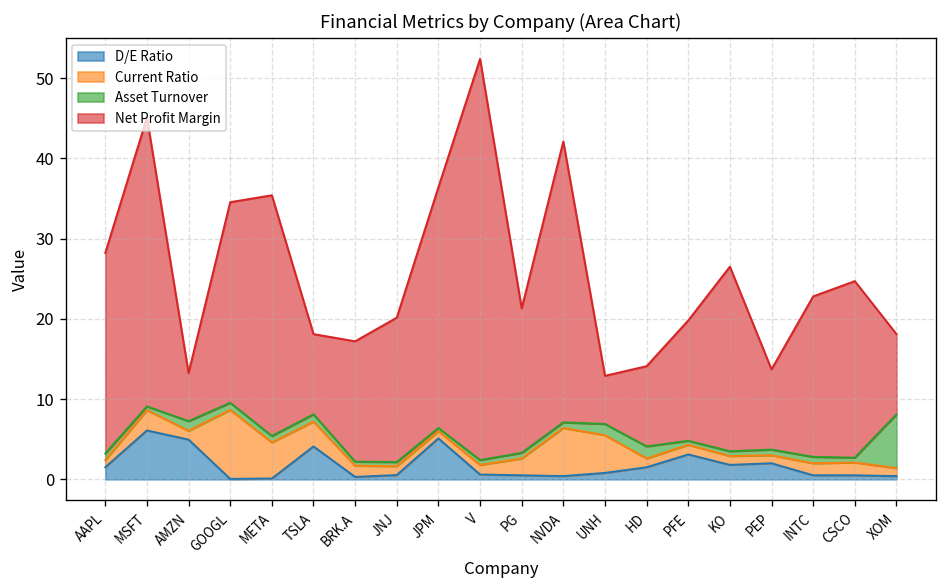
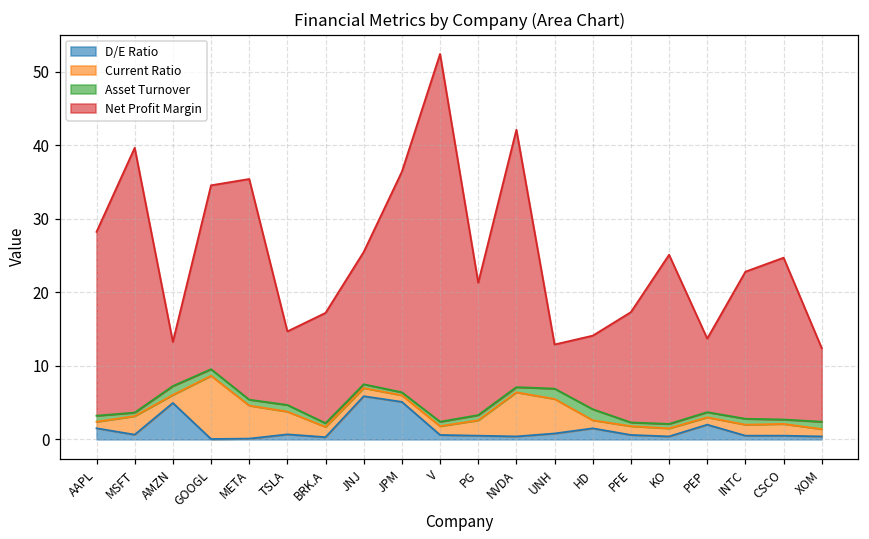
  {
    "D/E Ratio": {
      "AAPL": 2,
-     "MSFT": 6,
+     "MSFT": 1,
      "AMZN": 5,
      "GOOGL": 0,
      "META": 0,
-     "TSLA": 4,
+     "TSLA": 1,
      "BRK.A": 0,
-     "JNJ": 1,
+     "JNJ": 6,
      "JPM": 5,
      "V": 1,
      "PG": 1,
      "NVDA": 0,
      "UNH": 1,
      "HD": 2,
-     "PFE": 3,
-     "KO": 2,
+     "PFE": 1,
+     "KO": 0,
      "PEP": 2,
      "INTC": 1,
      "CSCO": 1,
      "XOM": 0
    },
    "Current Ratio": {
      "AAPL": 1,
      "MSFT": 3,
      "AMZN": 1,
      "GOOGL": 9,
      "META": 5,
      "TSLA": 3,
      "BRK.A": 1,
      "JNJ": 1,
      "JPM": 1,
      "V": 1,
      "PG": 2,
      "NVDA": 6,
      "UNH": 5,
      "HD": 1,
      "PFE": 1,
      "KO": 1,
      "PEP": 1,
      "INTC": 2,
      "CSCO": 2,
      "XOM": 1
    },
    "Asset Turnover": {
      "AAPL": 1,
      "MSFT": 0,
      "AMZN": 1,
      "GOOGL": 1,
      "META": 1,
      "TSLA": 1,
      "BRK.A": 1,
      "JNJ": 1,
      "JPM": 0,
      "V": 1,
      "PG": 1,
      "NVDA": 1,
      "UNH": 1,
      "HD": 1,
      "PFE": 1,
      "KO": 1,
      "PEP": 1,
      "INTC": 1,
      "CSCO": 1,
-     "XOM": 7
+     "XOM": 1
    },
    "Net Profit Margin": {
      "AAPL": 25,
      "AMZN": 6,
      "GOOGL": 25,
      "META": 30,
      "TSLA": 10,
      "BRK.A": 15,
      "JNJ": 18,
      "JPM": 30,
      "V": 50,
      "PG": 18,
      "NVDA": 35,
      "UNH": 6,
      "HD": 10,
      "PFE": 15,
      "KO": 23,
      "PEP": 10,
      "INTC": 20,
      "CSCO": 22,
      "XOM": 10
    }
  }
